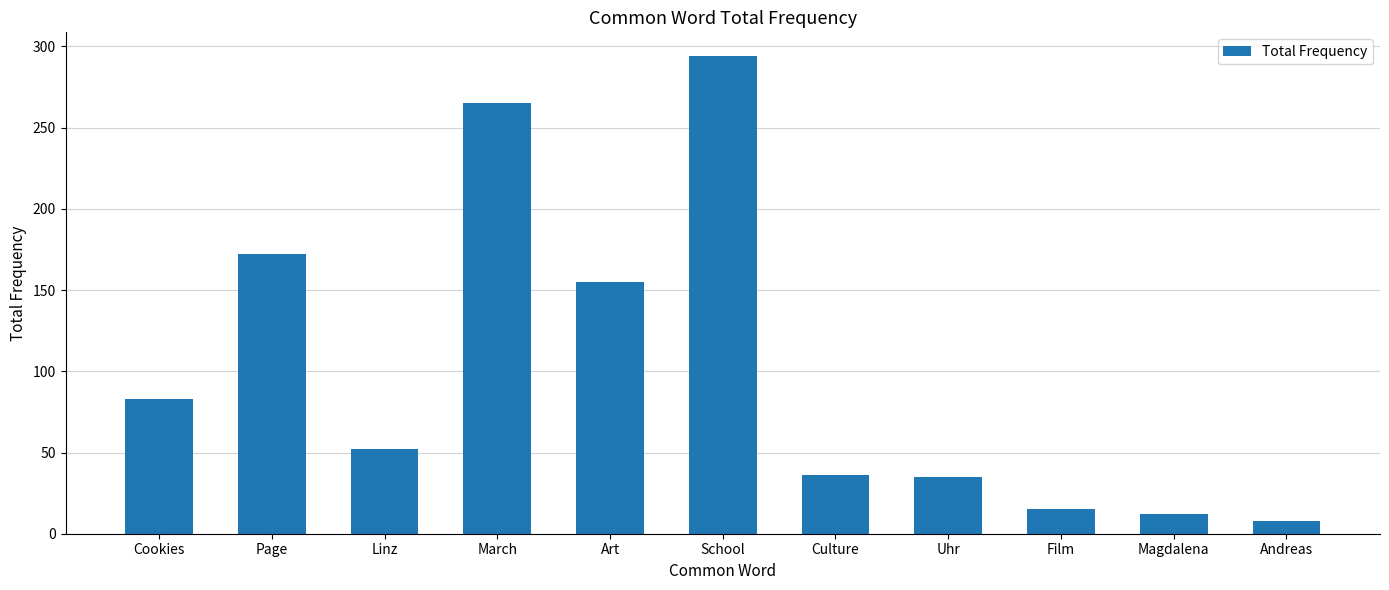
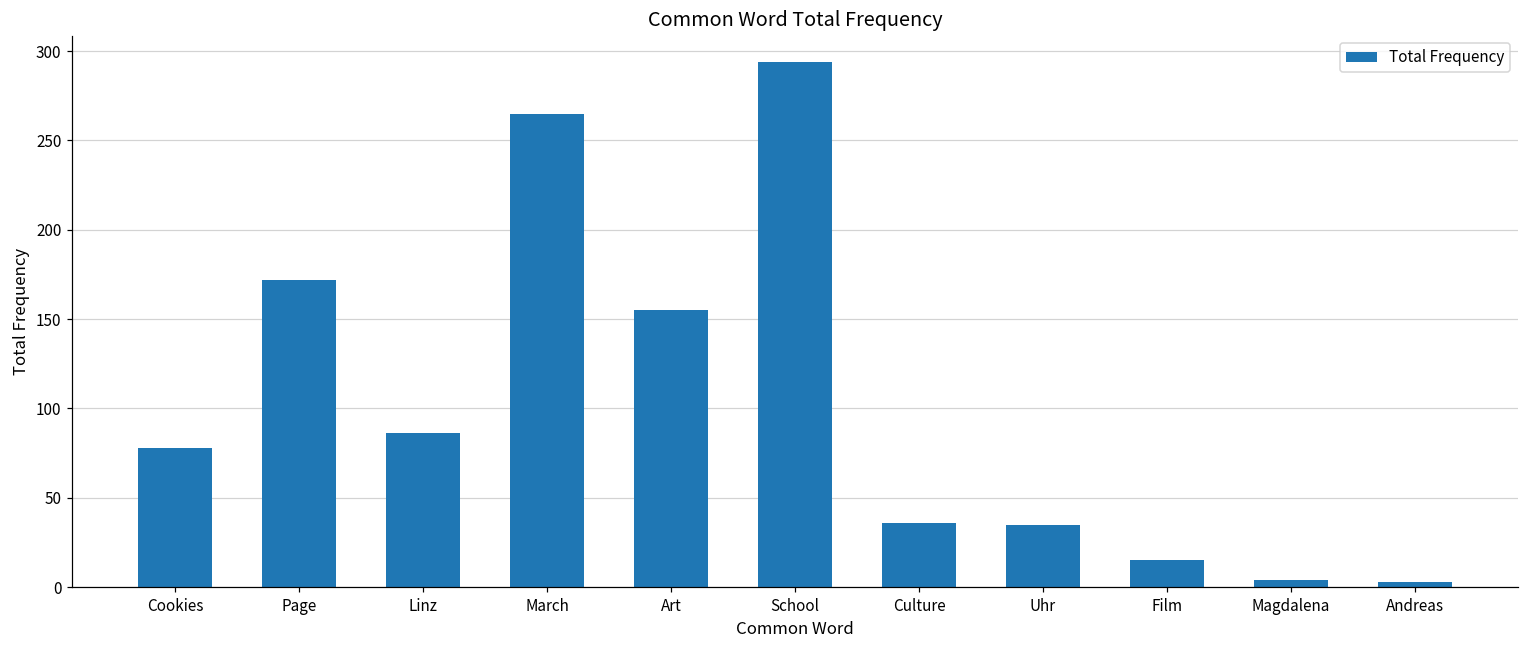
  {
-   "Cookies": 83,
+   "Cookies": 78,
    "Page": 172,
-   "Linz": 52,
+   "Linz": 86,
    "March": 265,
    "Art": 155,
    "School": 294,
    "Culture": 36,
    "Uhr": 35,
    "Film": 15,
-   "Magdalena": 12,
-   "Andreas": 8
+   "Magdalena": 4,
+   "Andreas": 3
  }
